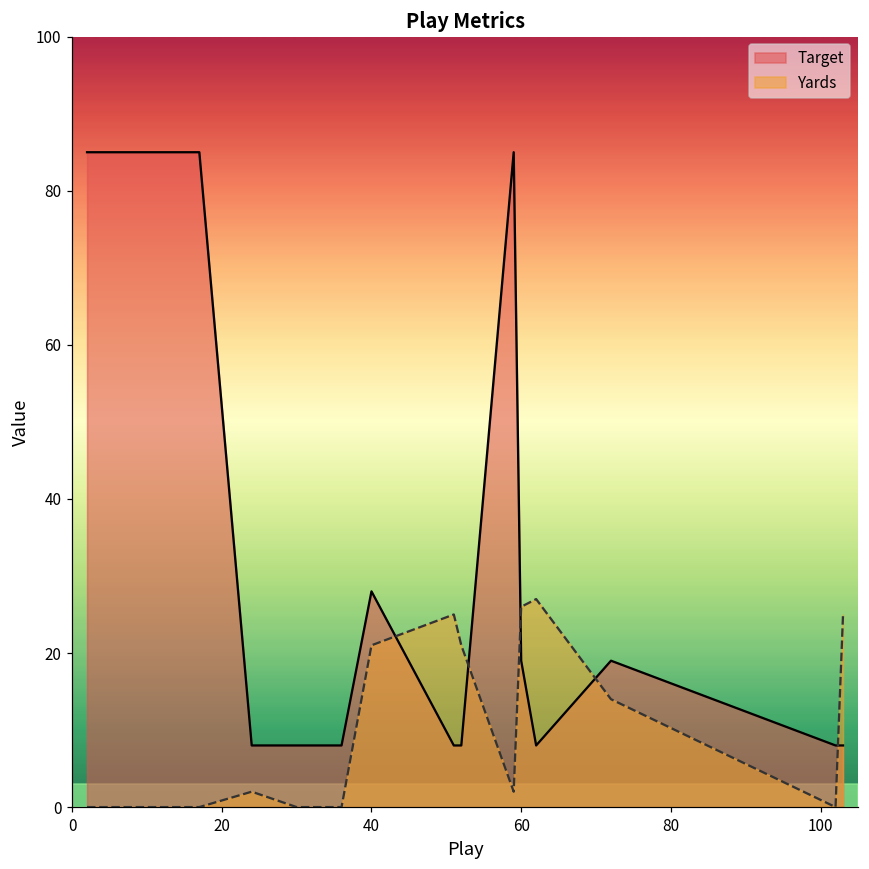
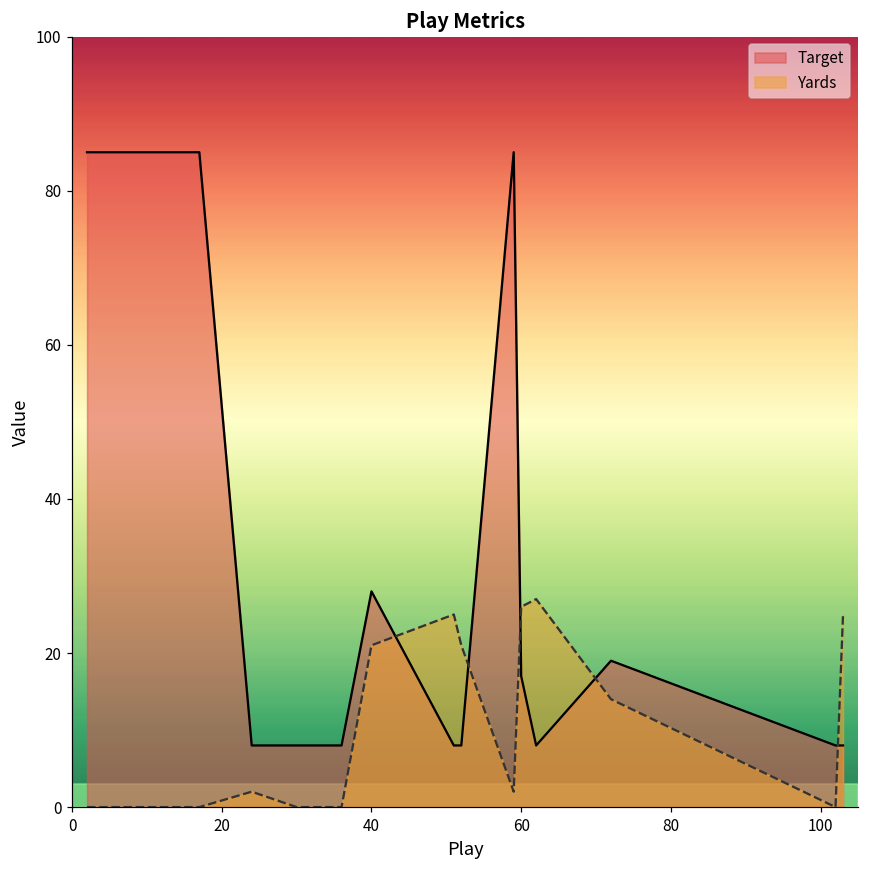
  {
    "Target": {
      "40": 28,
-     "60": 19
+     "60": 17
    },
    "Yards": {
      "40": 21,
      "60": 26
    }
  }
